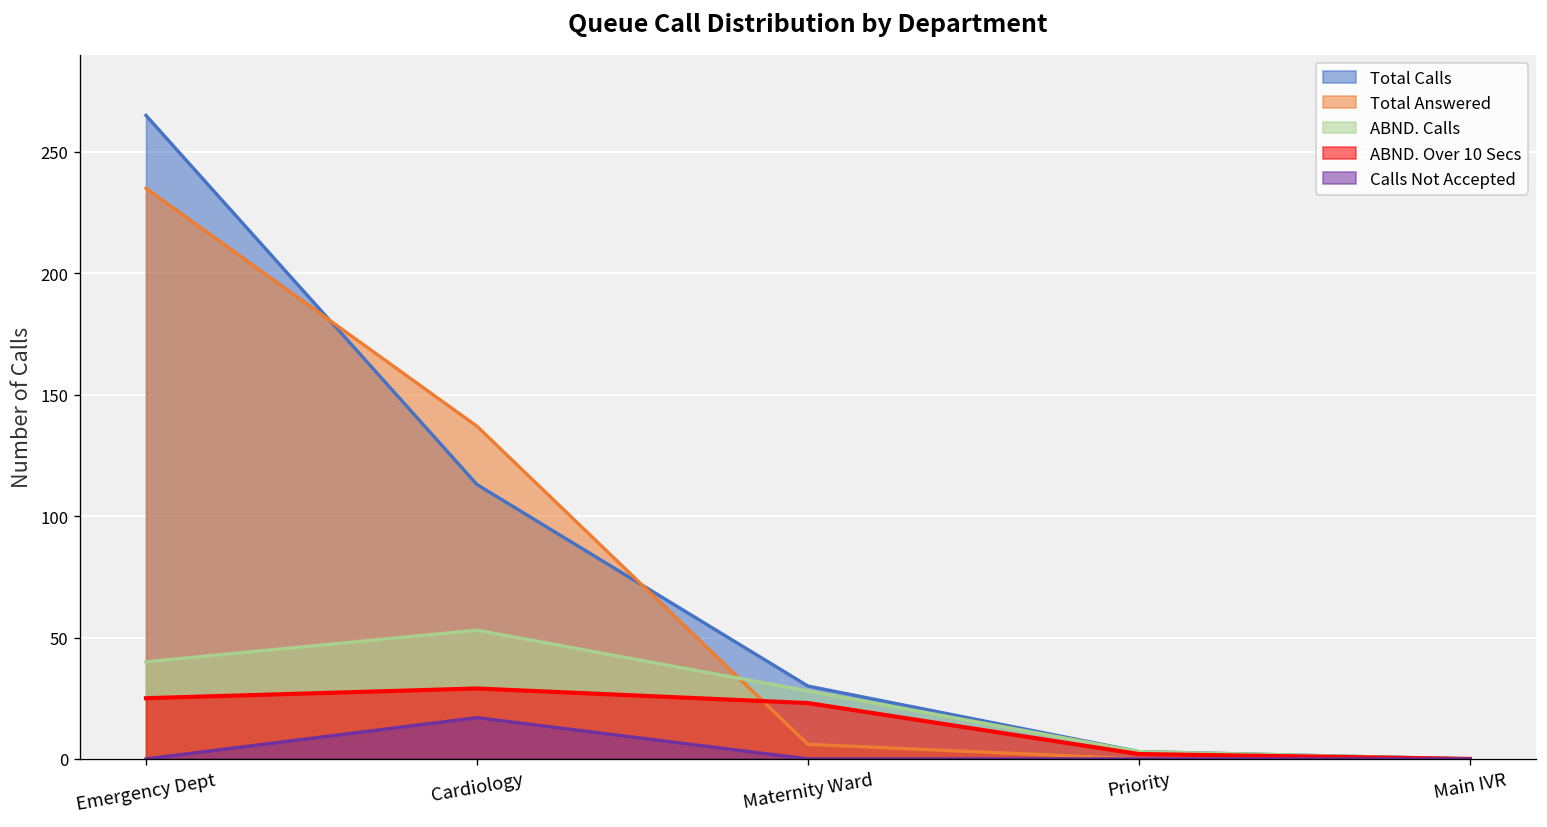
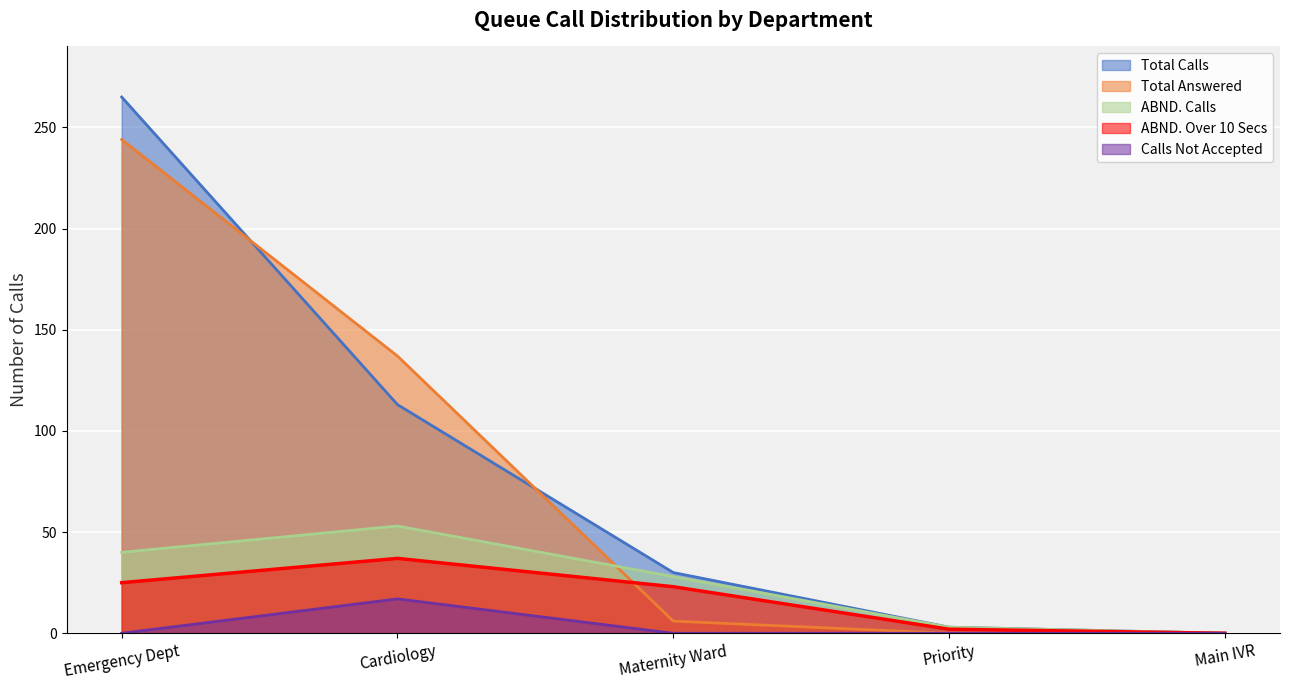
  {
    "Total Calls": {
      "Emergency Dept": 265,
      "Cardiology": 113,
      "Maternity Ward": 30
    },
    "Total Answered": {
-     "Emergency Dept": 235,
+     "Emergency Dept": 244,
      "Cardiology": 137,
      "Maternity Ward": 6
    },
    "ABND. Calls": {
      "Emergency Dept": 40,
      "Cardiology": 53,
      "Maternity Ward": 28
    },
    "ABND. Over 10 Secs": {
      "Emergency Dept": 25,
-     "Cardiology": 29,
+     "Cardiology": 37,
      "Maternity Ward": 23
    },
    "Calls Not Accepted": {
      "Emergency Dept": 0,
      "Cardiology": 17,
      "Maternity Ward": 0
    }
  }
